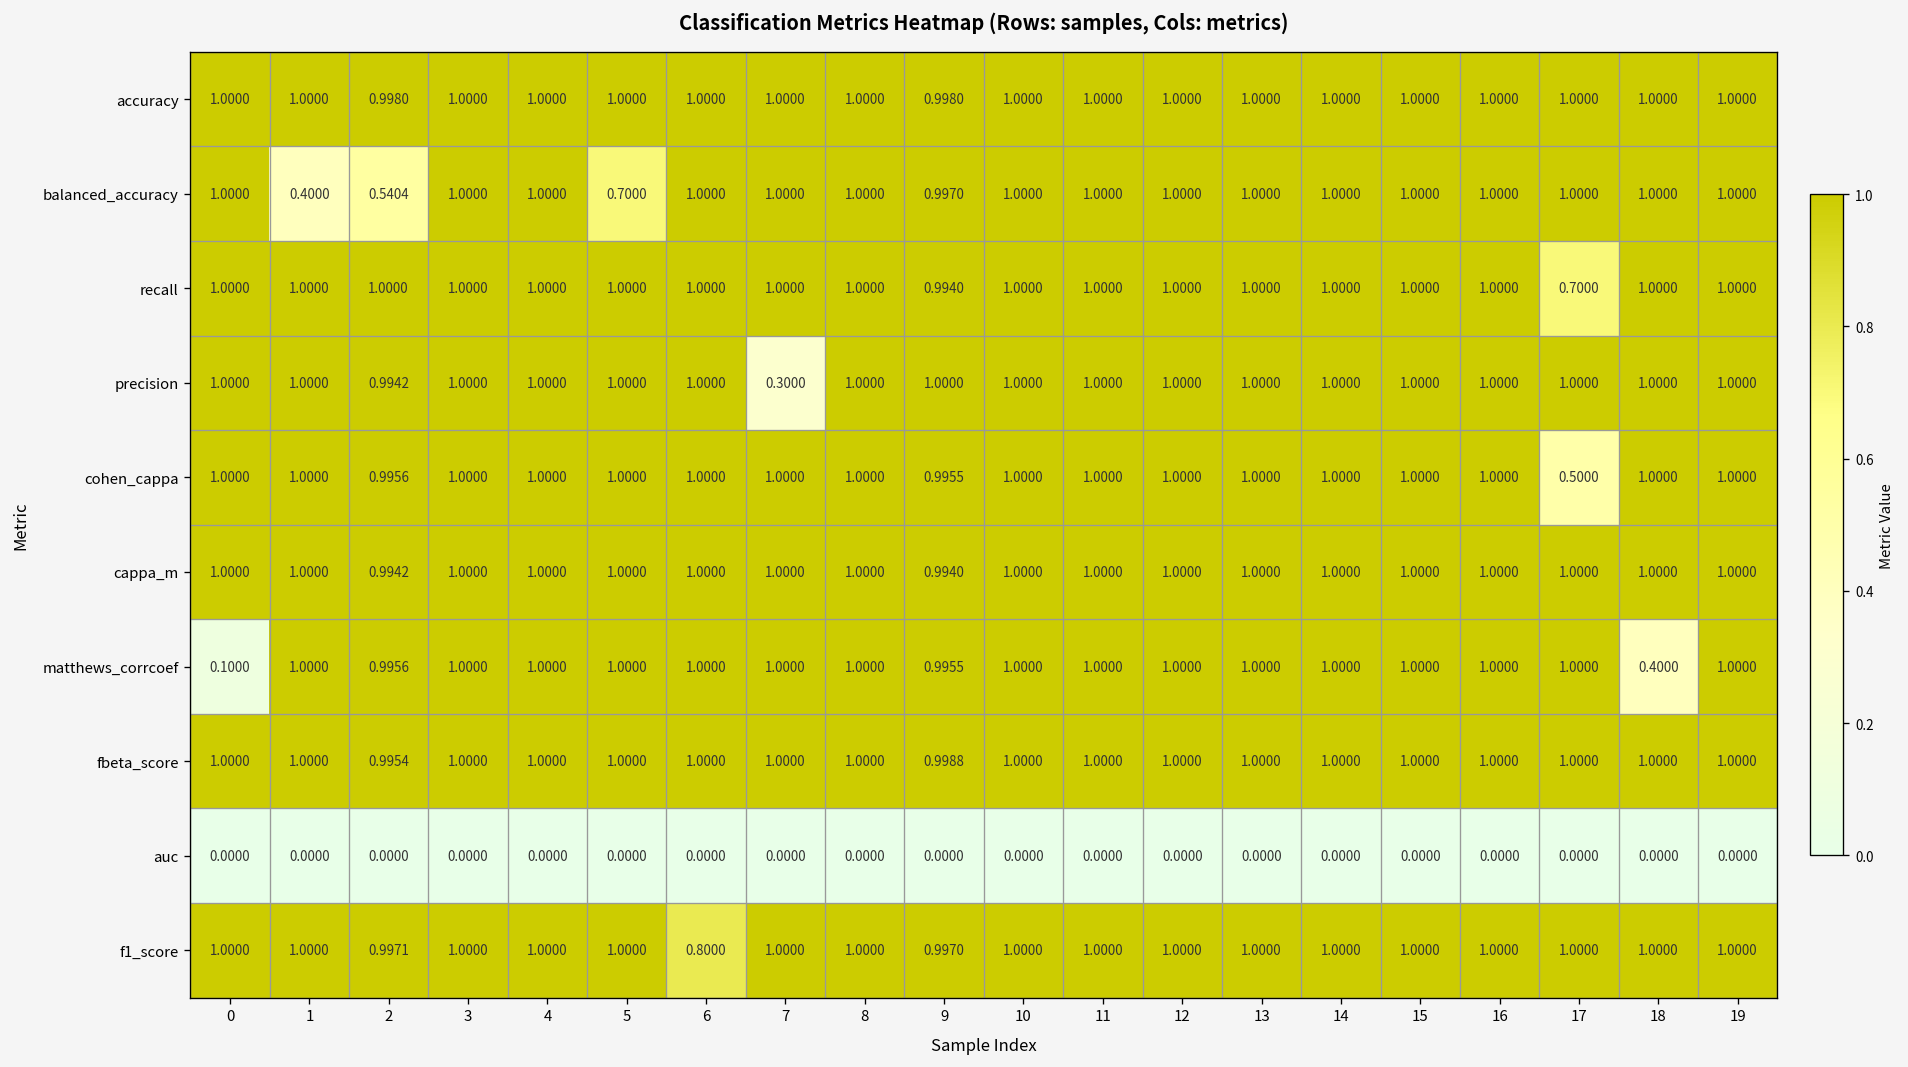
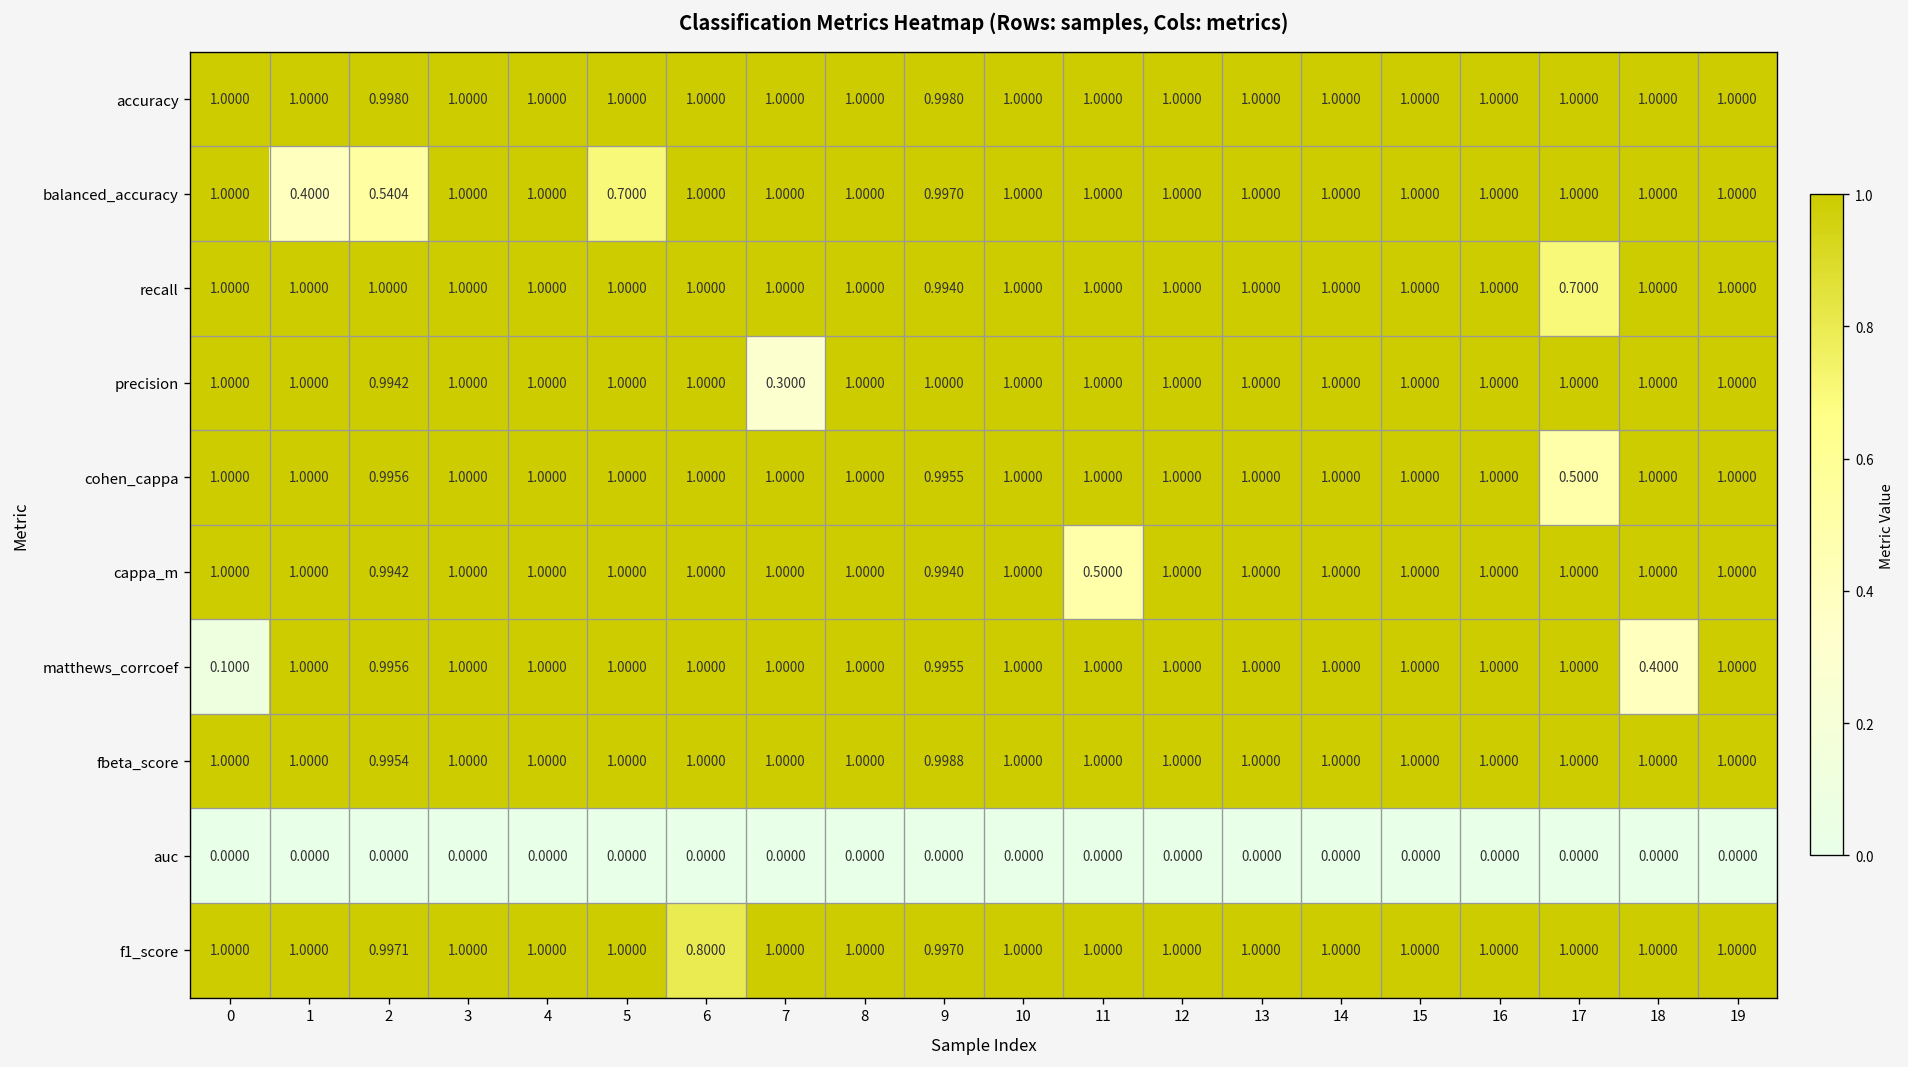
  {
    "accuracy": {
      "0": 1.0000,
      "1": 1.0000,
      "2": 0.9980,
      "3": 1.0000,
      "4": 1.0000,
      "5": 1.0000,
      "6": 1.0000,
      "7": 1.0000,
      "8": 1.0000,
      "9": 0.9980,
      "10": 1.0000,
      "11": 1.0000,
      "12": 1.0000,
      "13": 1.0000,
      "14": 1.0000,
      "15": 1.0000,
      "16": 1.0000,
      "17": 1.0000,
      "18": 1.0000,
      "19": 1.0000
    },
    "balanced_accuracy": {
      "0": 1.0000,
      "1": 0.4000,
      "2": 0.5404,
      "3": 1.0000,
      "4": 1.0000,
      "5": 0.7000,
      "6": 1.0000,
      "7": 1.0000,
      "8": 1.0000,
      "9": 0.9970,
      "10": 1.0000,
      "11": 1.0000,
      "12": 1.0000,
      "13": 1.0000,
      "14": 1.0000,
      "15": 1.0000,
      "16": 1.0000,
      "17": 1.0000,
      "18": 1.0000,
      "19": 1.0000
    },
    "recall": {
      "0": 1.0000,
      "1": 1.0000,
      "2": 1.0000,
      "3": 1.0000,
      "4": 1.0000,
      "5": 1.0000,
      "6": 1.0000,
      "7": 1.0000,
      "8": 1.0000,
      "9": 0.9940,
      "10": 1.0000,
      "11": 1.0000,
      "12": 1.0000,
      "13": 1.0000,
      "14": 1.0000,
      "15": 1.0000,
      "16": 1.0000,
      "17": 0.7000,
      "18": 1.0000,
      "19": 1.0000
    },
    "precision": {
      "0": 1.0000,
      "1": 1.0000,
      "2": 0.9942,
      "3": 1.0000,
      "4": 1.0000,
      "5": 1.0000,
      "6": 1.0000,
      "7": 0.3000,
      "8": 1.0000,
      "9": 1.0000,
      "10": 1.0000,
      "11": 1.0000,
      "12": 1.0000,
      "13": 1.0000,
      "14": 1.0000,
      "15": 1.0000,
      "16": 1.0000,
      "17": 1.0000,
      "18": 1.0000,
      "19": 1.0000
    },
    "cohen_cappa": {
      "0": 1.0000,
      "1": 1.0000,
      "2": 0.9956,
      "3": 1.0000,
      "4": 1.0000,
      "5": 1.0000,
      "6": 1.0000,
      "7": 1.0000,
      "8": 1.0000,
      "9": 0.9955,
      "10": 1.0000,
      "11": 1.0000,
      "12": 1.0000,
      "13": 1.0000,
      "14": 1.0000,
      "15": 1.0000,
      "16": 1.0000,
      "17": 0.5000,
      "18": 1.0000,
      "19": 1.0000
    },
    "cappa_m": {
      "0": 1.0000,
      "1": 1.0000,
      "2": 0.9942,
      "3": 1.0000,
      "4": 1.0000,
      "5": 1.0000,
      "6": 1.0000,
      "7": 1.0000,
      "8": 1.0000,
      "9": 0.9940,
      "10": 1.0000,
-     "11": 1.0000,
+     "11": 0.5000,
      "12": 1.0000,
      "13": 1.0000,
      "14": 1.0000,
      "15": 1.0000,
      "16": 1.0000,
      "17": 1.0000,
      "18": 1.0000,
      "19": 1.0000
    },
    "matthews_corrcoef": {
      "0": 0.1000,
      "1": 1.0000,
      "2": 0.9956,
      "3": 1.0000,
      "4": 1.0000,
      "5": 1.0000,
      "6": 1.0000,
      "7": 1.0000,
      "8": 1.0000,
      "9": 0.9955,
      "10": 1.0000,
      "11": 1.0000,
      "12": 1.0000,
      "13": 1.0000,
      "14": 1.0000,
      "15": 1.0000,
      "16": 1.0000,
      "17": 1.0000,
      "18": 0.4000,
      "19": 1.0000
    },
    "fbeta_score": {
      "0": 1.0000,
      "1": 1.0000,
      "2": 0.9954,
      "3": 1.0000,
      "4": 1.0000,
      "5": 1.0000,
      "6": 1.0000,
      "7": 1.0000,
      "8": 1.0000,
      "9": 0.9988,
      "10": 1.0000,
      "11": 1.0000,
      "12": 1.0000,
      "13": 1.0000,
      "14": 1.0000,
      "15": 1.0000,
      "16": 1.0000,
      "17": 1.0000,
      "18": 1.0000,
      "19": 1.0000
    },
    "auc": {
      "0": 0.0000,
      "1": 0.0000,
      "2": 0.0000,
      "3": 0.0000,
      "4": 0.0000,
      "5": 0.0000,
      "6": 0.0000,
      "7": 0.0000,
      "8": 0.0000,
      "9": 0.0000,
      "10": 0.0000,
      "11": 0.0000,
      "12": 0.0000,
      "13": 0.0000,
      "14": 0.0000,
      "15": 0.0000,
      "16": 0.0000,
      "17": 0.0000,
      "18": 0.0000,
      "19": 0.0000
    },
    "f1_score": {
      "0": 1.0000,
      "1": 1.0000,
      "2": 0.9971,
      "3": 1.0000,
      "4": 1.0000,
      "5": 1.0000,
      "6": 0.8000,
      "7": 1.0000,
      "8": 1.0000,
      "9": 0.9970,
      "10": 1.0000,
      "11": 1.0000,
      "12": 1.0000,
      "13": 1.0000,
      "14": 1.0000,
      "15": 1.0000,
      "16": 1.0000,
      "17": 1.0000,
      "18": 1.0000,
      "19": 1.0000
    }
  }
